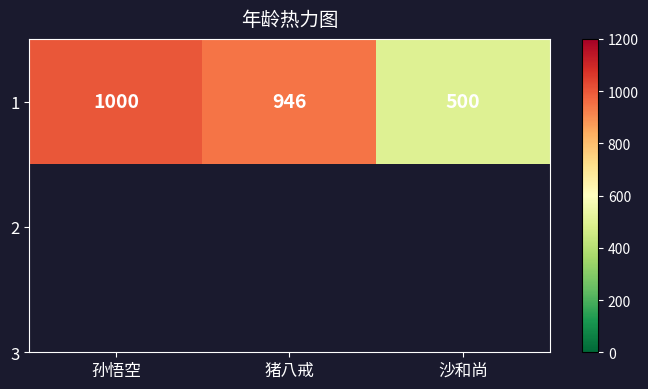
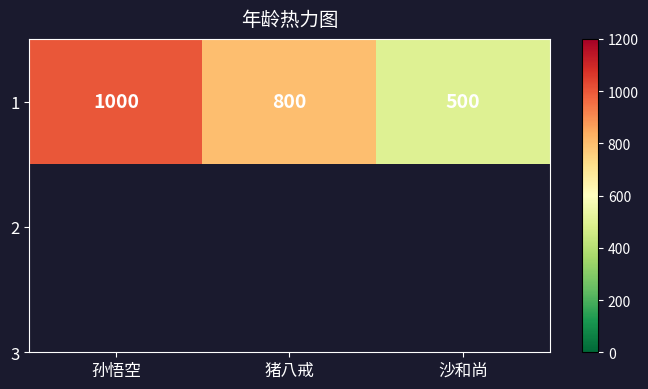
  {
    "1": {
      "孙悟空": 1000,
-     "猪八戒": 946,
+     "猪八戒": 800,
      "沙和尚": 500
    }
  }
